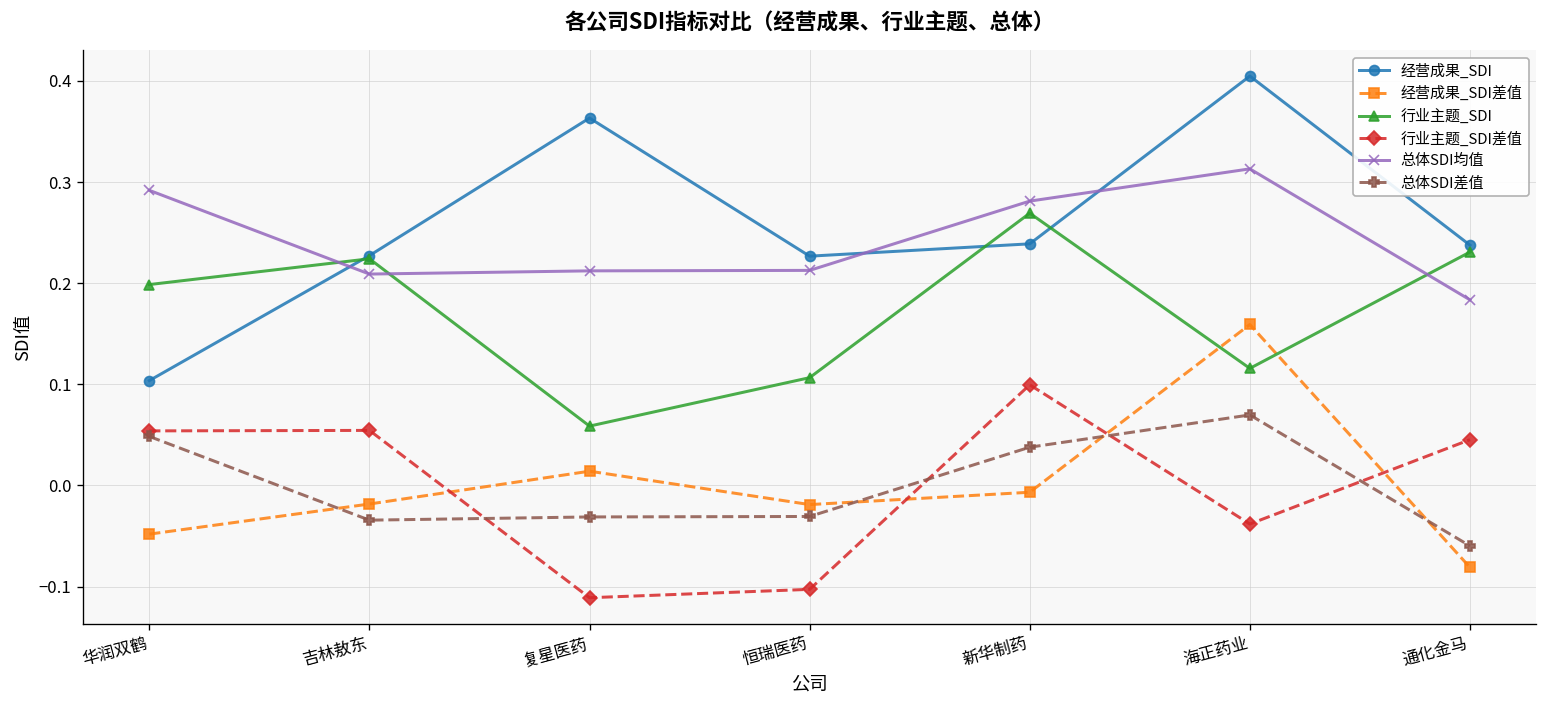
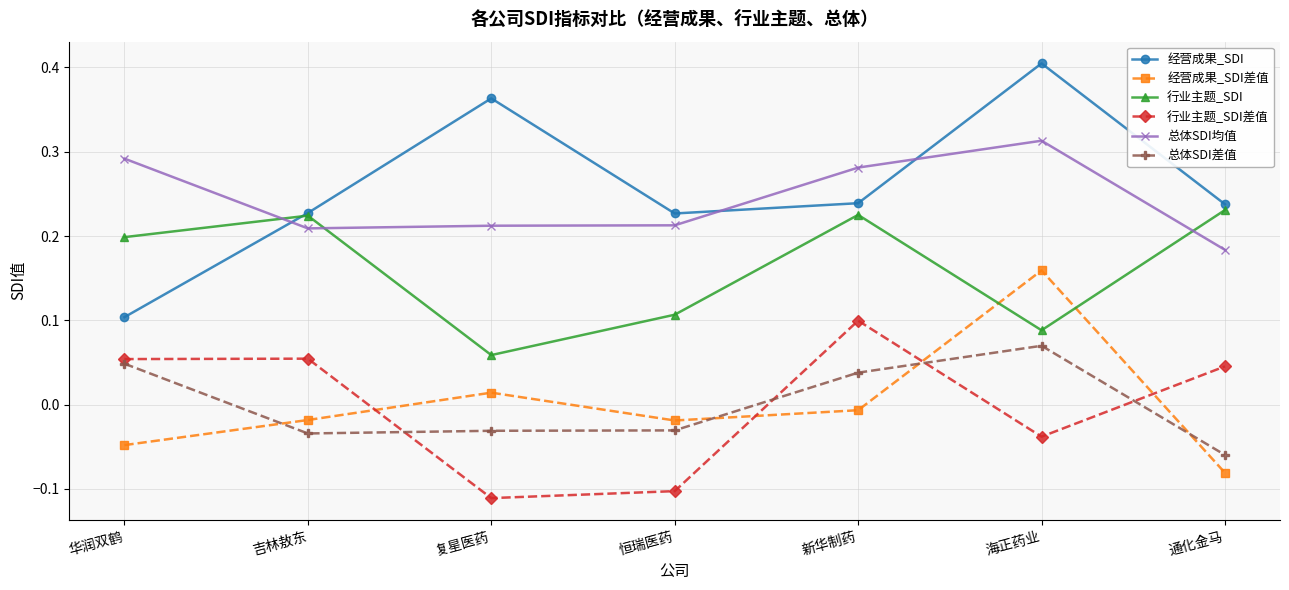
  {
    "经营成果_SDI": {
      "华润双鹤": 0.10,
      "吉林敖东": 0.23,
      "复星医药": 0.36,
      "恒瑞医药": 0.23,
      "新华制药": 0.24,
      "海正药业": 0.40,
      "通化金马": 0.24
    },
    "经营成果_SDI差值": {
      "华润双鹤": -0.05,
      "吉林敖东": -0.02,
      "复星医药": 0.01,
      "恒瑞医药": -0.02,
      "新华制药": -0.01,
      "海正药业": 0.16,
      "通化金马": -0.08
    },
    "行业主题_SDI": {
      "华润双鹤": 0.20,
      "吉林敖东": 0.22,
      "复星医药": 0.06,
      "恒瑞医药": 0.11,
-     "新华制药": 0.27,
-     "海正药业": 0.12,
+     "新华制药": 0.23,
+     "海正药业": 0.09,
      "通化金马": 0.23
    },
    "行业主题_SDI差值": {
      "华润双鹤": 0.05,
      "吉林敖东": 0.05,
      "复星医药": -0.11,
      "恒瑞医药": -0.10,
      "新华制药": 0.10,
      "海正药业": -0.04,
      "通化金马": 0.05
    },
    "总体SDI均值": {
      "华润双鹤": 0.29,
      "吉林敖东": 0.21,
      "复星医药": 0.21,
      "恒瑞医药": 0.21,
      "新华制药": 0.28,
      "海正药业": 0.31,
      "通化金马": 0.18
    },
    "总体SDI差值": {
      "华润双鹤": 0.05,
      "吉林敖东": -0.03,
      "复星医药": -0.03,
      "恒瑞医药": -0.03,
      "新华制药": 0.04,
      "海正药业": 0.07,
      "通化金马": -0.06
    }
  }
